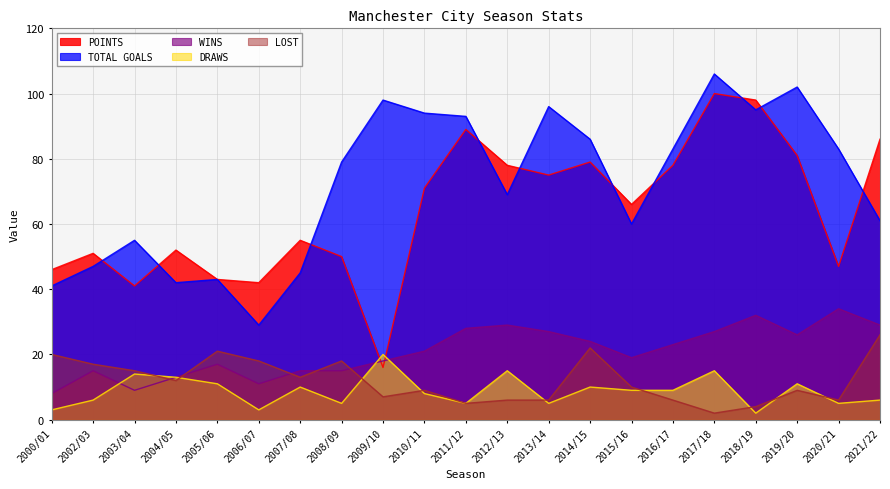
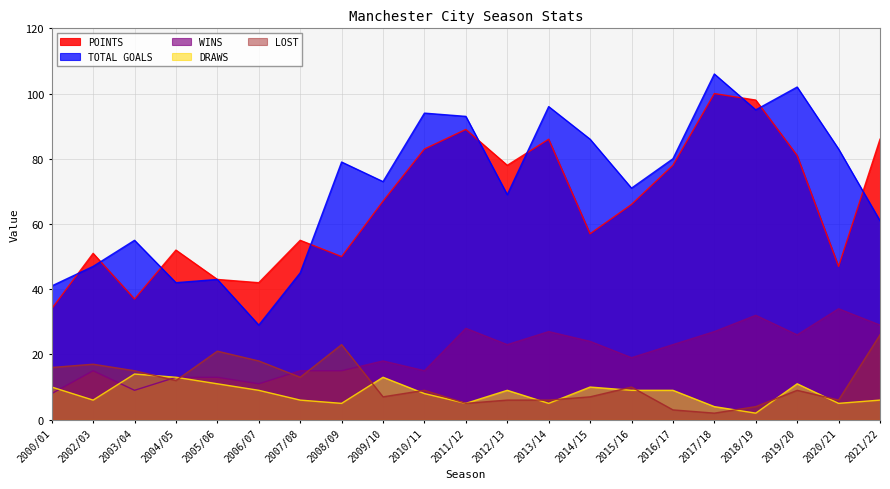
  {
    "POINTS": {
-     "2000/01": 46,
+     "2000/01": 34,
      "2002/03": 51,
-     "2003/04": 41,
+     "2003/04": 37,
      "2004/05": 52,
      "2006/07": 42,
      "2007/08": 55,
      "2008/09": 50,
-     "2009/10": 16,
-     "2010/11": 71,
+     "2009/10": 67,
+     "2010/11": 83,
      "2011/12": 89,
      "2012/13": 78,
-     "2013/14": 75,
-     "2014/15": 79,
+     "2013/14": 86,
+     "2014/15": 57,
      "2015/16": 66,
      "2016/17": 78,
      "2017/18": 100,
      "2018/19": 98,
      "2019/20": 81,
      "2020/21": 47,
      "2021/22": 86
    },
    "TOTAL GOALS": {
      "2000/01": 41,
      "2002/03": 47,
      "2003/04": 55,
      "2004/05": 42,
      "2006/07": 29,
      "2007/08": 45,
      "2008/09": 79,
-     "2009/10": 98,
+     "2009/10": 73,
      "2010/11": 94,
      "2011/12": 93,
      "2012/13": 69,
      "2013/14": 96,
      "2014/15": 86,
-     "2015/16": 60,
-     "2016/17": 83,
+     "2015/16": 71,
+     "2016/17": 80,
      "2017/18": 106,
      "2018/19": 95,
      "2019/20": 102,
      "2020/21": 83,
      "2021/22": 61
    },
    "WINS": {
      "2000/01": 8,
      "2002/03": 15,
      "2003/04": 9,
-     "2005/06": 17,
+     "2005/06": 13,
      "2006/07": 11,
      "2007/08": 15,
      "2008/09": 15,
      "2009/10": 18,
-     "2010/11": 21,
+     "2010/11": 15,
      "2011/12": 28,
-     "2012/13": 29,
+     "2012/13": 23,
      "2013/14": 27,
      "2014/15": 24,
      "2015/16": 19,
      "2016/17": 23,
      "2017/18": 27,
      "2018/19": 32,
      "2019/20": 26,
      "2020/21": 34,
      "2021/22": 29
    },
    "DRAWS": {
-     "2000/01": 3,
+     "2000/01": 10,
      "2002/03": 6,
      "2003/04": 14,
      "2005/06": 11,
-     "2006/07": 3,
-     "2007/08": 10,
+     "2006/07": 9,
+     "2007/08": 6,
      "2008/09": 5,
-     "2009/10": 20,
+     "2009/10": 13,
      "2010/11": 8,
-     "2012/13": 15,
+     "2012/13": 9,
      "2013/14": 5,
      "2014/15": 10,
      "2015/16": 9,
      "2016/17": 9,
-     "2017/18": 15,
+     "2017/18": 4,
      "2018/19": 2,
      "2019/20": 11,
      "2020/21": 5,
      "2021/22": 6
    },
    "LOST": {
-     "2000/01": 20,
+     "2000/01": 16,
      "2002/03": 17,
      "2003/04": 15,
      "2004/05": 12,
      "2005/06": 21,
      "2006/07": 18,
      "2007/08": 13,
-     "2008/09": 18,
+     "2008/09": 23,
      "2009/10": 7,
      "2010/11": 9,
      "2012/13": 6,
      "2013/14": 6,
-     "2014/15": 22,
+     "2014/15": 7,
      "2015/16": 10,
-     "2016/17": 6,
+     "2016/17": 3,
      "2017/18": 2,
      "2018/19": 4,
      "2019/20": 9,
      "2020/21": 6,
      "2021/22": 26
    }
  }
